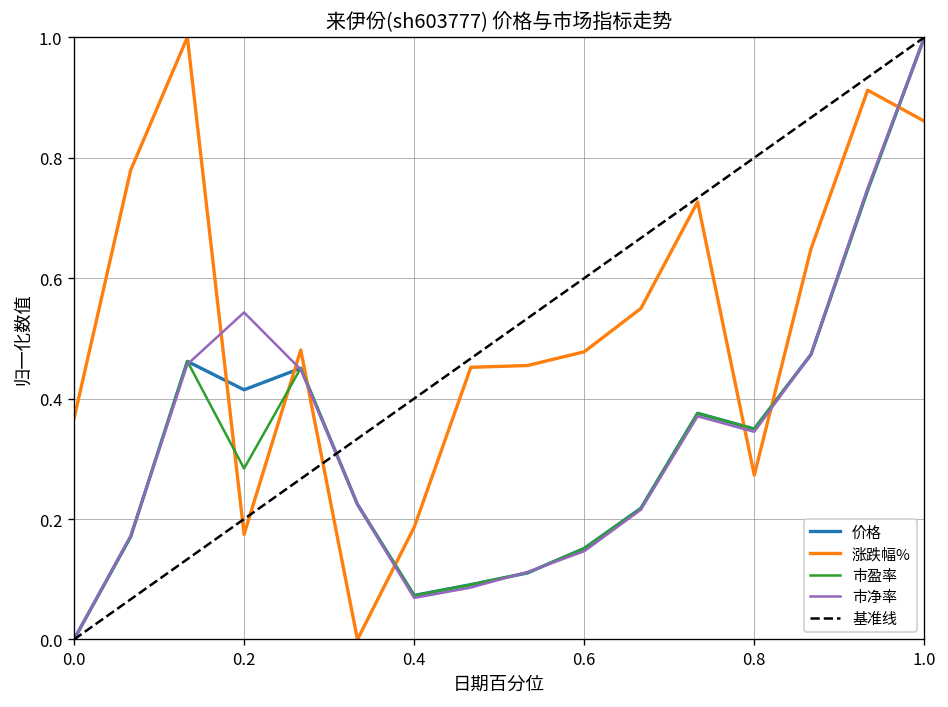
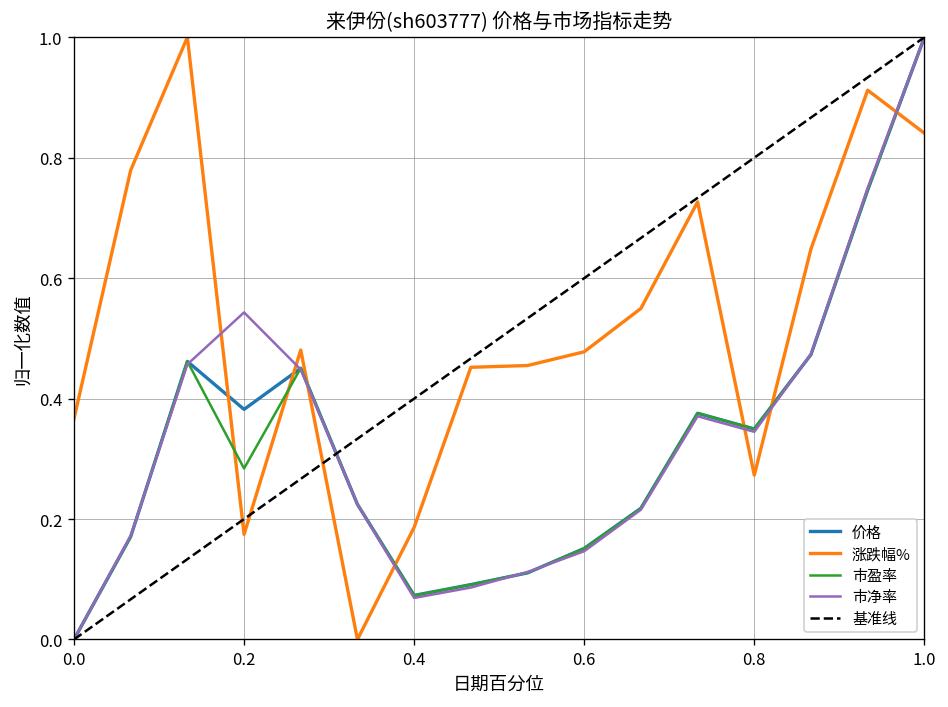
  {
    "价格": {
-     "0.2": 0.41
+     "0.2": 0.38
    },
    "涨跌幅%": {
      "0.0": 0.37,
      "0.2": 0.17,
      "0.4": 0.19,
      "0.6": 0.48,
      "0.8": 0.27,
-     "1.0": 0.86
+     "1.0": 0.84
    },
    "市盈率": {
      "0.2": 0.28
    },
    "市净率": {
      "0.2": 0.54
    }
  }
